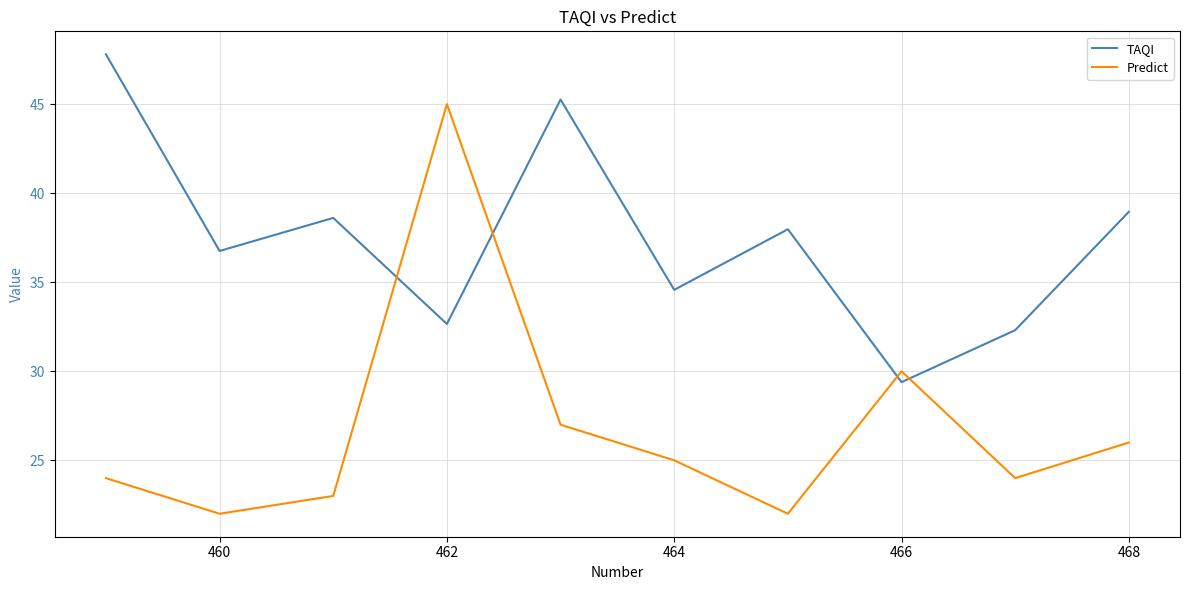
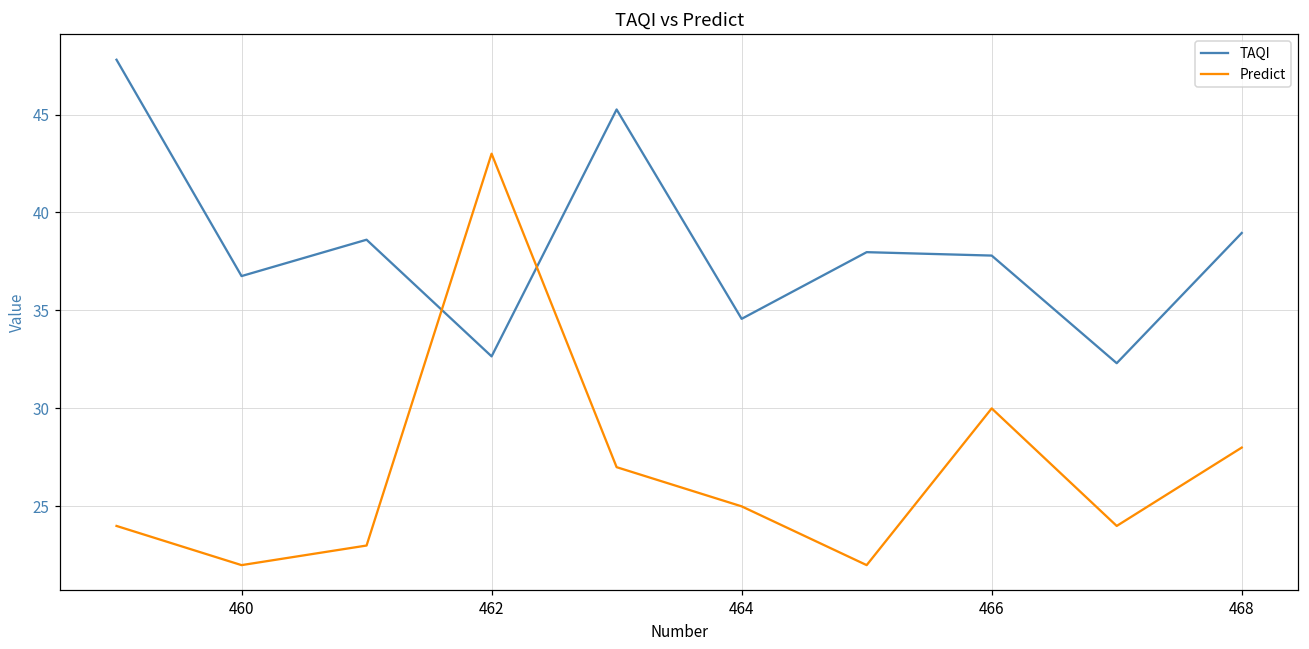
  {
    "TAQI": {
      "460": 36.8,
      "462": 32.7,
      "464": 34.6,
-     "466": 29.4,
+     "466": 37.8,
      "468": 39.0
    },
    "Predict": {
      "460": 22,
-     "462": 45,
+     "462": 43,
      "464": 25,
      "466": 30,
-     "468": 26
+     "468": 28
    }
  }
